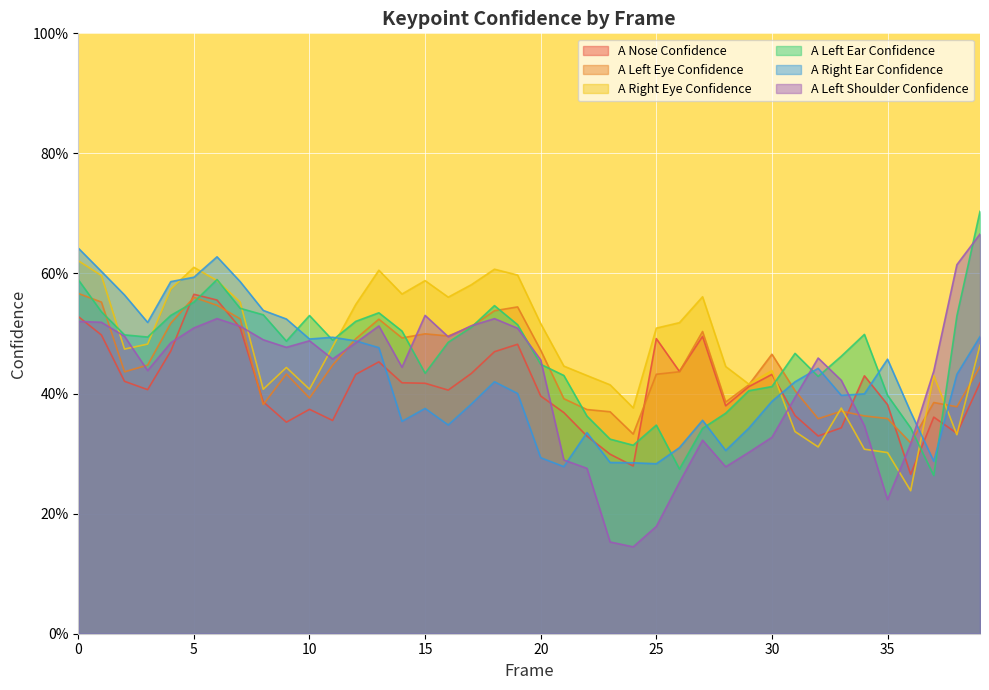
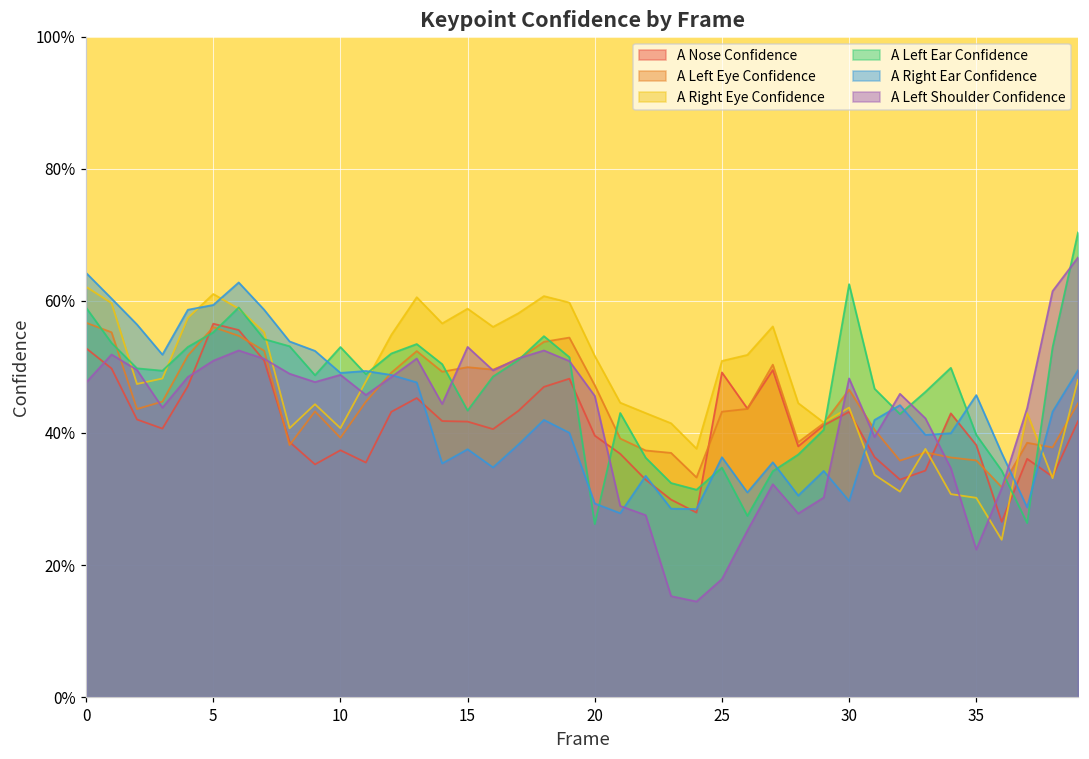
  {
    "A Left Ear Confidence": {
      "0": "59%",
      "5": "55%",
      "10": "53%",
      "15": "43%",
-     "20": "45%",
+     "20": "26%",
      "25": "35%",
-     "30": "41%",
+     "30": "63%",
      "35": "40%"
    },
    "A Right Ear Confidence": {
      "0": "64%",
      "5": "59%",
      "15": "38%",
      "20": "29%",
-     "25": "28%",
-     "30": "39%",
+     "25": "36%",
+     "30": "30%",
      "35": "46%"
    },
    "A Left Shoulder Confidence": {
-     "0": "52%",
+     "0": "48%",
      "5": "51%",
      "15": "53%",
      "20": "46%",
      "25": "18%",
-     "30": "33%",
+     "30": "48%",
      "35": "22%"
    }
  }
